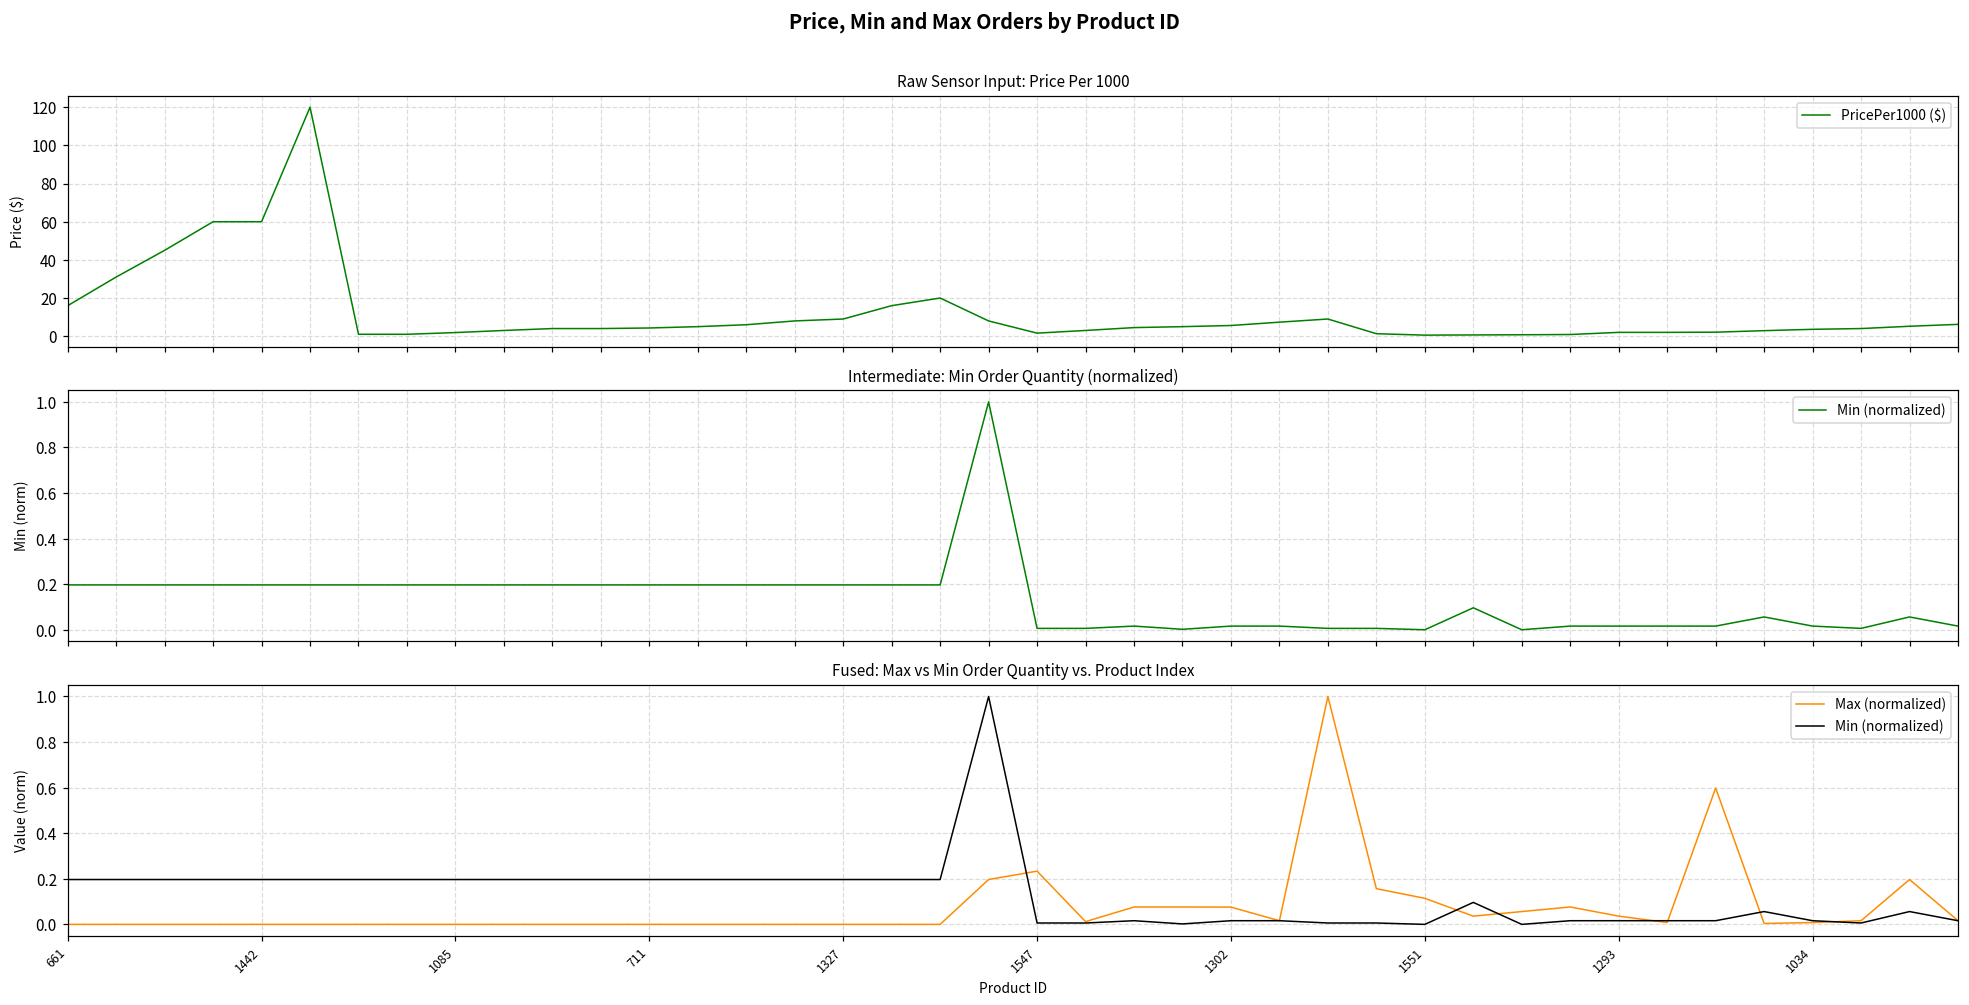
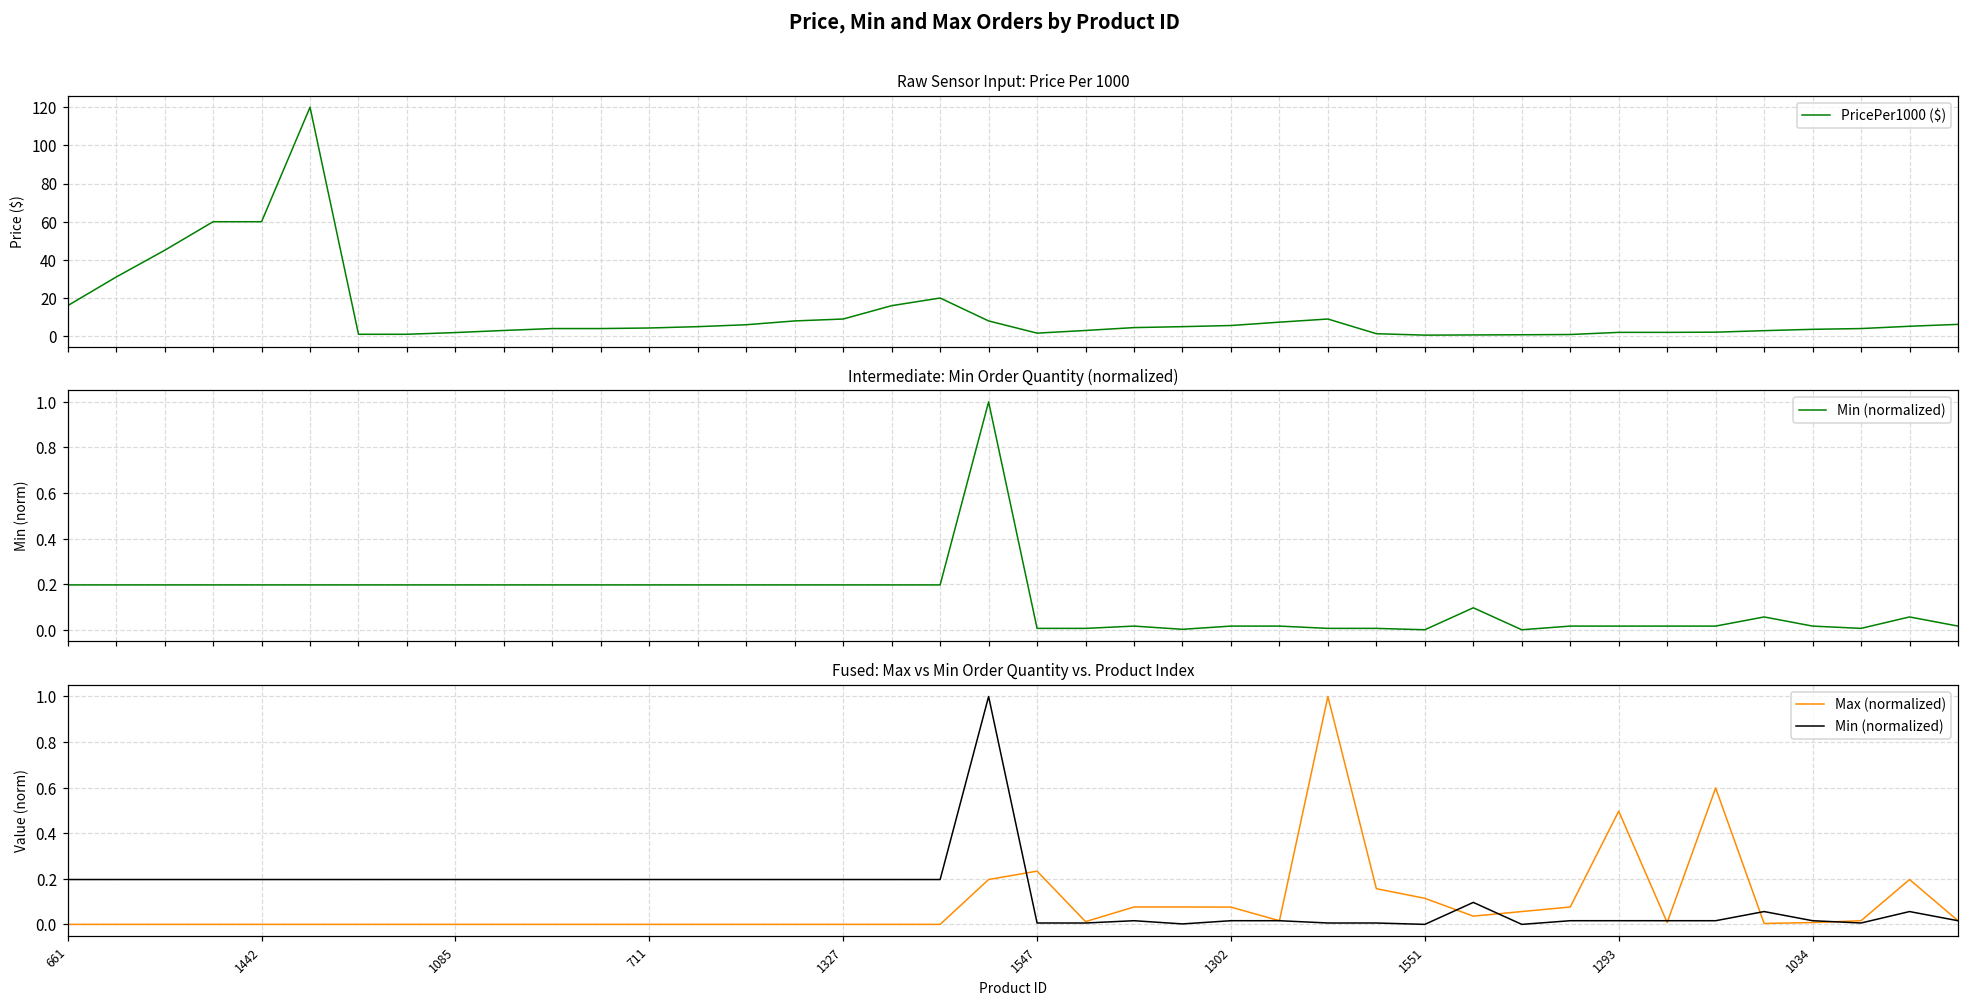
  {
    "Fused: Max vs Min Order Quantity vs. Product Index": {
      "Max (normalized)": {
        "661": 0.00,
        "1442": 0.00,
        "1085": 0.00,
        "711": 0.00,
        "1327": 0.00,
        "1547": 0.23,
        "1302": 0.08,
        "1551": 0.11,
-       "1293": 0.04
+       "1293": 0.50
      },
      "Min (normalized)": {
        "661": 0.20,
        "1442": 0.20,
        "1085": 0.20,
        "711": 0.20,
        "1327": 0.20,
        "1547": 0.01,
        "1302": 0.02,
        "1551": 0.00,
        "1293": 0.02
      }
    }
  }
